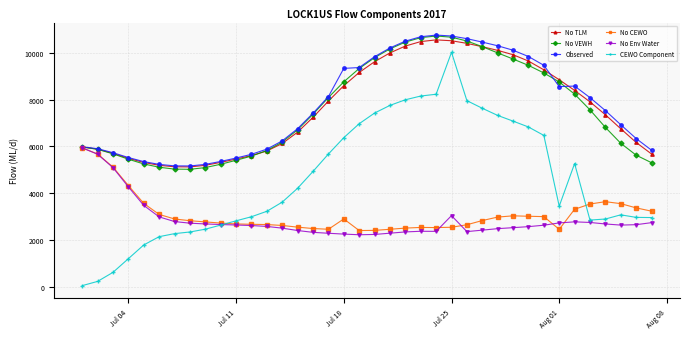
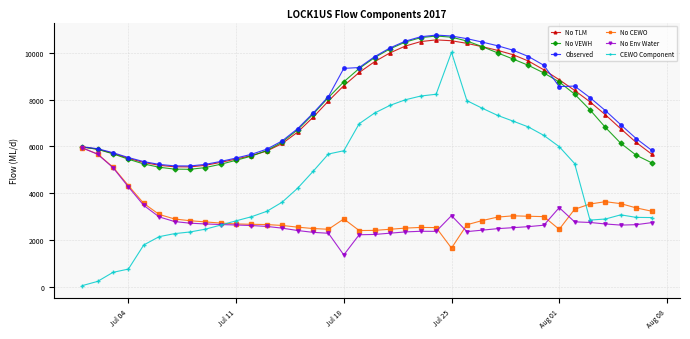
  {
    "No TLM": {
      "Jul 18": 8600,
      "Jul 25": 10500
    },
    "No VEWH": {
      "Jul 18": 8800
    },
    "Observed": {
      "Jul 18": 9300,
      "Aug 01": 8600
    },
    "No CEWO": {
      "Jul 18": 2900,
-     "Jul 25": 2500,
+     "Jul 25": 1700,
      "Aug 01": 2500
    },
    "No Env Water": {
-     "Jul 18": 2300,
+     "Jul 18": 1400,
      "Jul 25": 3000,
-     "Aug 01": 2700
+     "Aug 01": 3400
    },
    "CEWO Component": {
-     "Jul 04": 1200,
+     "Jul 04": 800,
      "Jul 11": 2800,
-     "Jul 18": 6400,
+     "Jul 18": 5800,
      "Jul 25": 10000,
-     "Aug 01": 3400
+     "Aug 01": 6000
    }
  }
